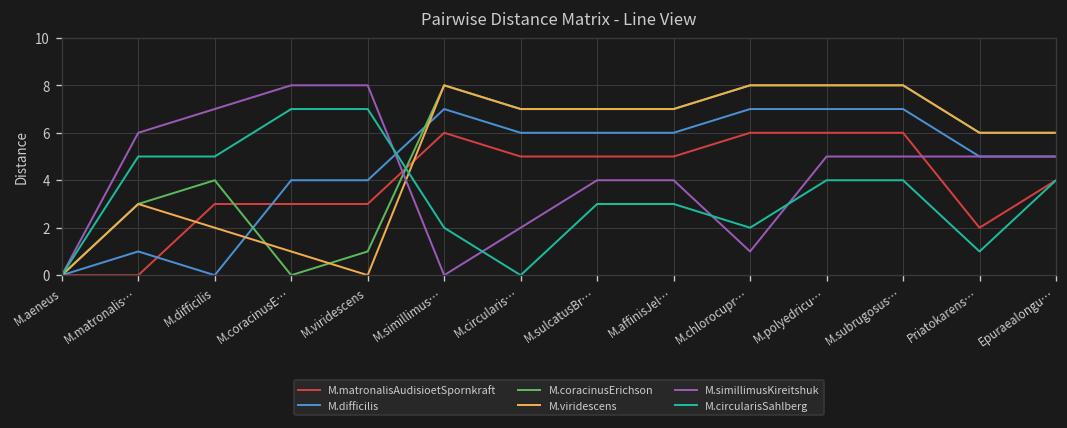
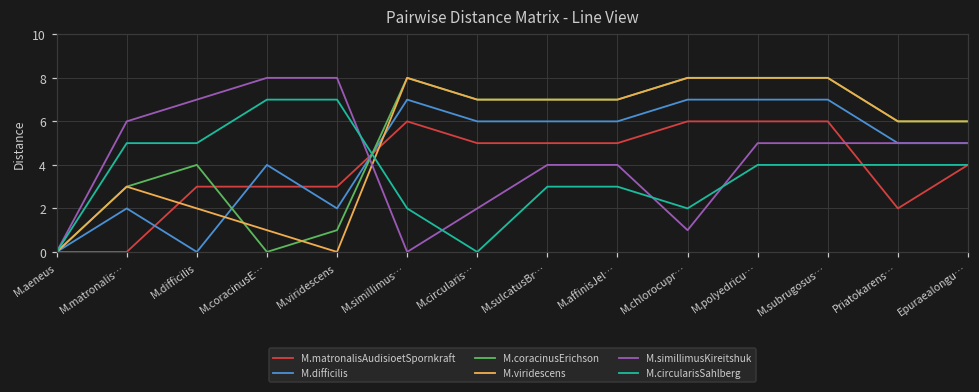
  {
    "M.matronalisAudisioetSpornkraft": {
      "M.matronalis…": 0,
      "M.difficilis": 3,
      "M.coracinusE…": 3,
      "M.viridescens": 3,
      "M.simillimus…": 6,
      "M.circularis…": 5,
      "M.sulcatusBr…": 5,
      "M.affinisJel…": 5,
      "M.chlorocupr…": 6,
      "M.polyedricu…": 6,
      "M.subrugosus…": 6,
      "Priatokarens…": 2
    },
    "M.difficilis": {
-     "M.matronalis…": 1,
+     "M.matronalis…": 2,
      "M.difficilis": 0,
      "M.coracinusE…": 4,
-     "M.viridescens": 4,
+     "M.viridescens": 2,
      "M.simillimus…": 7,
      "M.circularis…": 6,
      "M.sulcatusBr…": 6,
      "M.affinisJel…": 6,
      "M.chlorocupr…": 7,
      "M.polyedricu…": 7,
      "M.subrugosus…": 7
    },
    "M.coracinusErichson": {
      "M.difficilis": 4,
      "M.coracinusE…": 0,
      "M.viridescens": 1
    },
    "M.viridescens": {
      "M.difficilis": 2,
      "M.coracinusE…": 1,
      "M.viridescens": 0
    },
    "M.simillimusKireitshuk": {
      "M.matronalis…": 6,
      "M.difficilis": 7,
      "M.coracinusE…": 8,
      "M.viridescens": 8,
      "M.simillimus…": 0,
      "M.circularis…": 2,
      "M.sulcatusBr…": 4,
      "M.affinisJel…": 4,
      "M.chlorocupr…": 1,
      "M.polyedricu…": 5,
      "M.subrugosus…": 5
    },
    "M.circularisSahlberg": {
      "M.matronalis…": 5,
      "M.difficilis": 5,
      "M.coracinusE…": 7,
      "M.viridescens": 7,
      "M.simillimus…": 2,
      "M.circularis…": 0,
      "M.sulcatusBr…": 3,
      "M.affinisJel…": 3,
      "M.chlorocupr…": 2,
      "M.polyedricu…": 4,
      "M.subrugosus…": 4,
-     "Priatokarens…": 1
+     "Priatokarens…": 4
    }
  }
